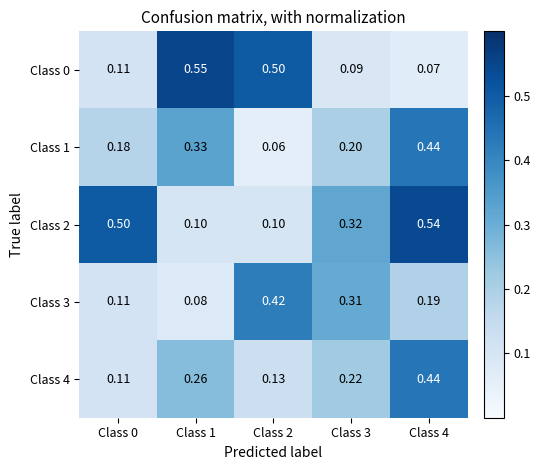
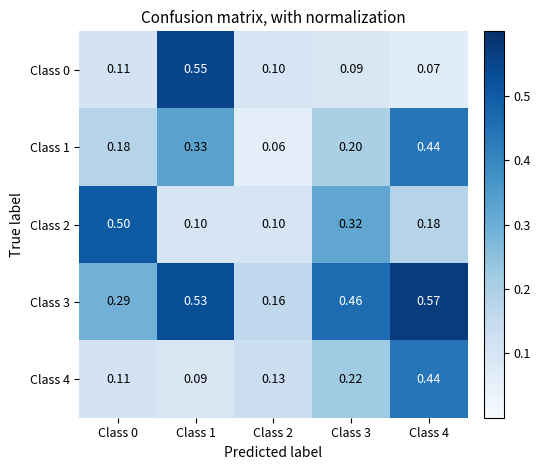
  {
    "Class 0": {
      "Class 0": 0.11,
      "Class 1": 0.55,
-     "Class 2": 0.50,
+     "Class 2": 0.10,
      "Class 3": 0.09,
      "Class 4": 0.07
    },
    "Class 1": {
      "Class 0": 0.18,
      "Class 1": 0.33,
      "Class 2": 0.06,
      "Class 3": 0.20,
      "Class 4": 0.44
    },
    "Class 2": {
      "Class 0": 0.50,
      "Class 1": 0.10,
      "Class 2": 0.10,
      "Class 3": 0.32,
-     "Class 4": 0.54
+     "Class 4": 0.18
    },
    "Class 3": {
-     "Class 0": 0.11,
-     "Class 1": 0.08,
-     "Class 2": 0.42,
-     "Class 3": 0.31,
-     "Class 4": 0.19
+     "Class 0": 0.29,
+     "Class 1": 0.53,
+     "Class 2": 0.16,
+     "Class 3": 0.46,
+     "Class 4": 0.57
    },
    "Class 4": {
      "Class 0": 0.11,
-     "Class 1": 0.26,
+     "Class 1": 0.09,
      "Class 2": 0.13,
      "Class 3": 0.22,
      "Class 4": 0.44
    }
  }
